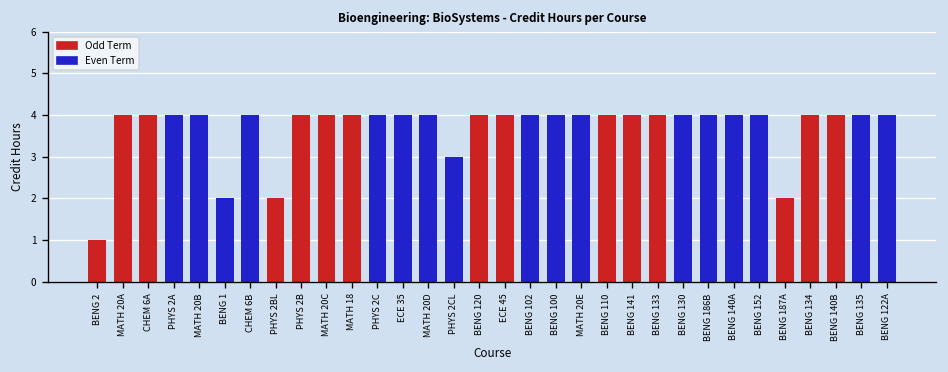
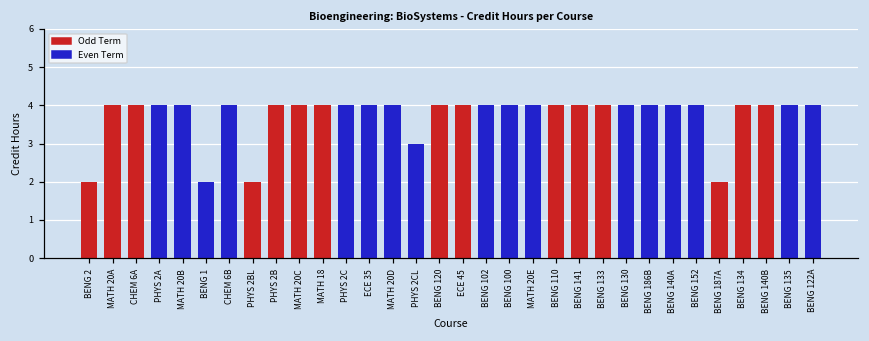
  {
    "Odd Term": {
-     "BENG 2": 1,
+     "BENG 2": 2,
      "MATH 20A": 4,
      "CHEM 6A": 4,
      "PHYS 2BL": 2,
      "PHYS 2B": 4,
      "MATH 20C": 4,
      "MATH 18": 4,
      "BENG 120": 4,
      "ECE 45": 4,
      "BENG 110": 4,
      "BENG 141": 4,
      "BENG 133": 4,
      "BENG 187A": 2,
      "BENG 134": 4,
      "BENG 140B": 4
    },
    "Even Term": {
      "PHYS 2A": 4,
      "MATH 20B": 4,
      "BENG 1": 2,
      "CHEM 6B": 4,
      "PHYS 2C": 4,
      "ECE 35": 4,
      "MATH 20D": 4,
      "PHYS 2CL": 3,
      "BENG 102": 4,
      "BENG 100": 4,
      "MATH 20E": 4,
      "BENG 130": 4,
      "BENG 186B": 4,
      "BENG 140A": 4,
      "BENG 152": 4,
      "BENG 135": 4,
      "BENG 122A": 4
    }
  }
